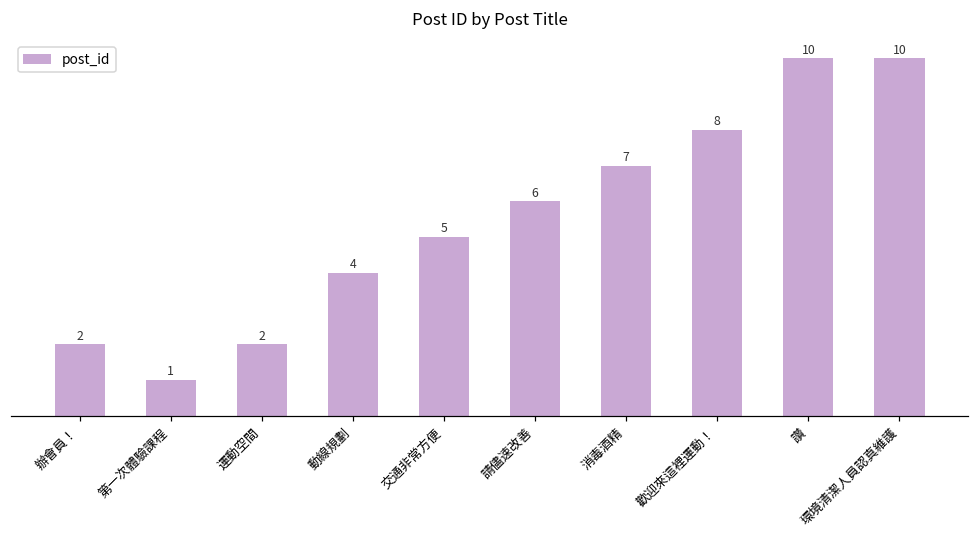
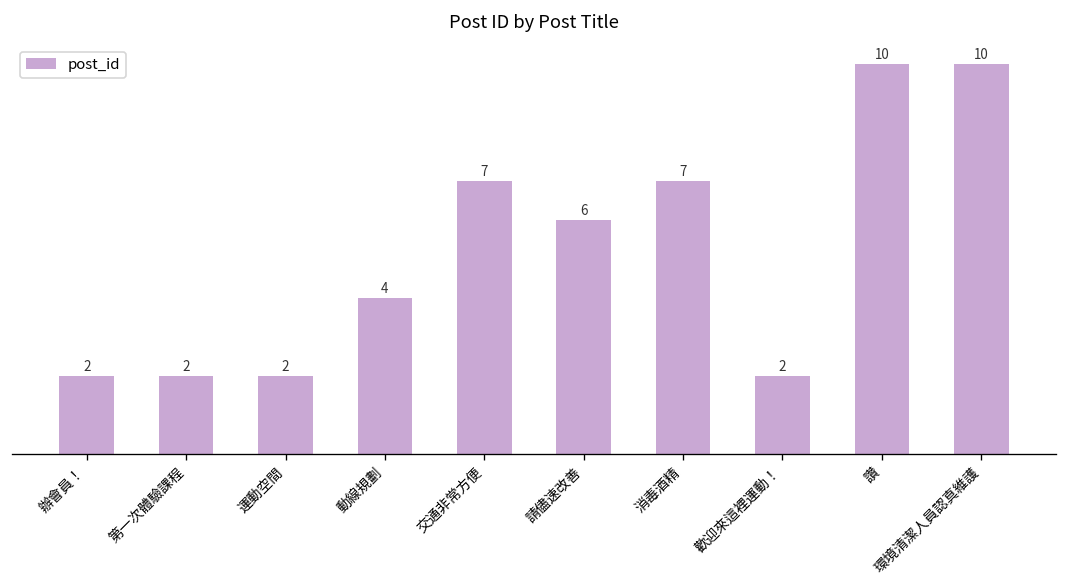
  {
    "辦會員！": 2,
-   "第一次體驗課程": 1,
+   "第一次體驗課程": 2,
    "運動空間": 2,
    "動線規劃": 4,
-   "交通非常方便": 5,
+   "交通非常方便": 7,
    "請儘速改善": 6,
    "消毒酒精": 7,
-   "歡迎來這裡運動！": 8,
+   "歡迎來這裡運動！": 2,
    "讚": 10,
    "環境清潔人員認真維護": 10
  }
